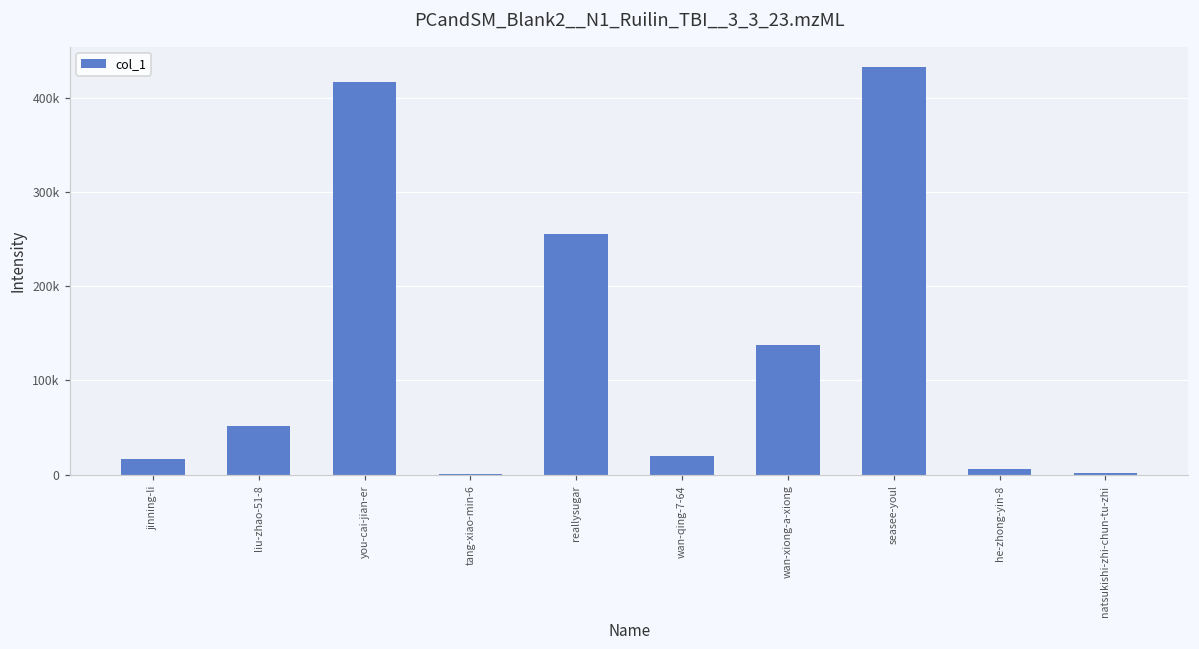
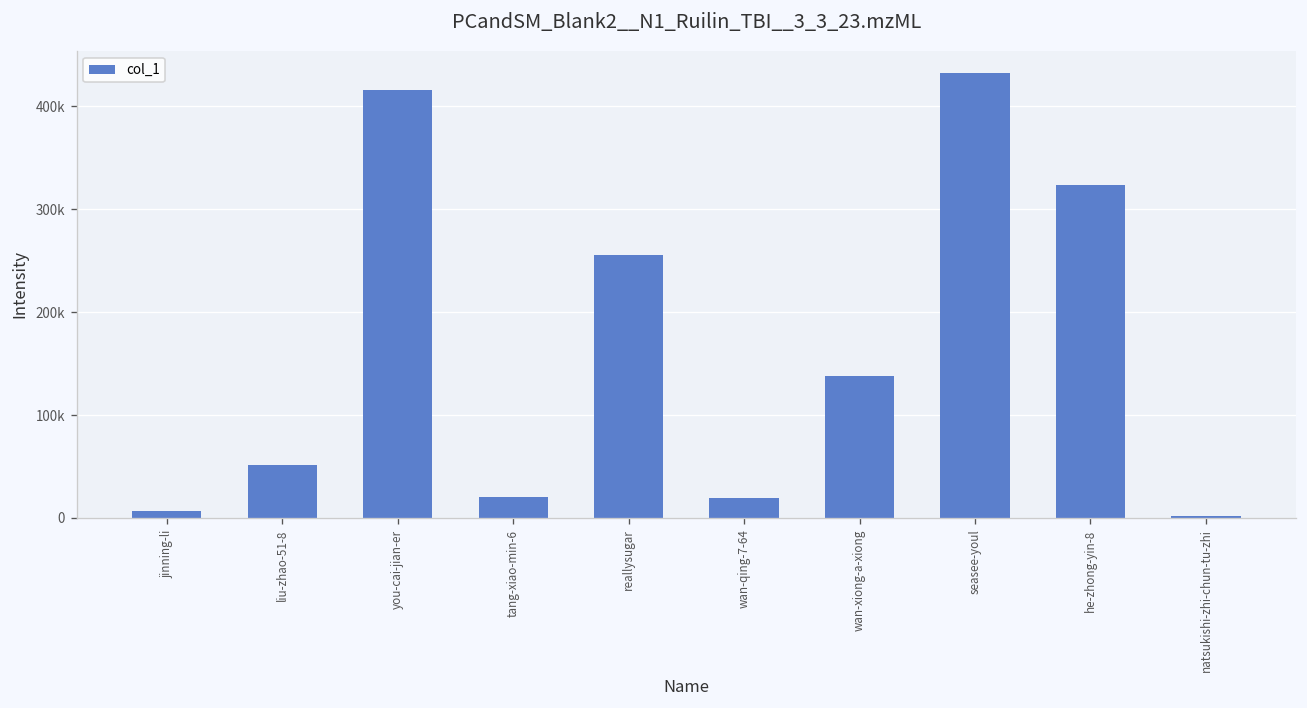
  {
-   "jinning-li": 20000,
+   "jinning-li": 10000,
    "liu-zhao-51-8": 50000,
    "you-cai-jian-er": 420000,
-   "tang-xiao-min-6": 0,
+   "tang-xiao-min-6": 20000,
    "reallysugar": 260000,
    "wan-qing-7-64": 20000,
    "wan-xiong-a-xiong": 140000,
    "seasee-youl": 430000,
-   "he-zhong-yin-8": 10000
+   "he-zhong-yin-8": 320000
  }
